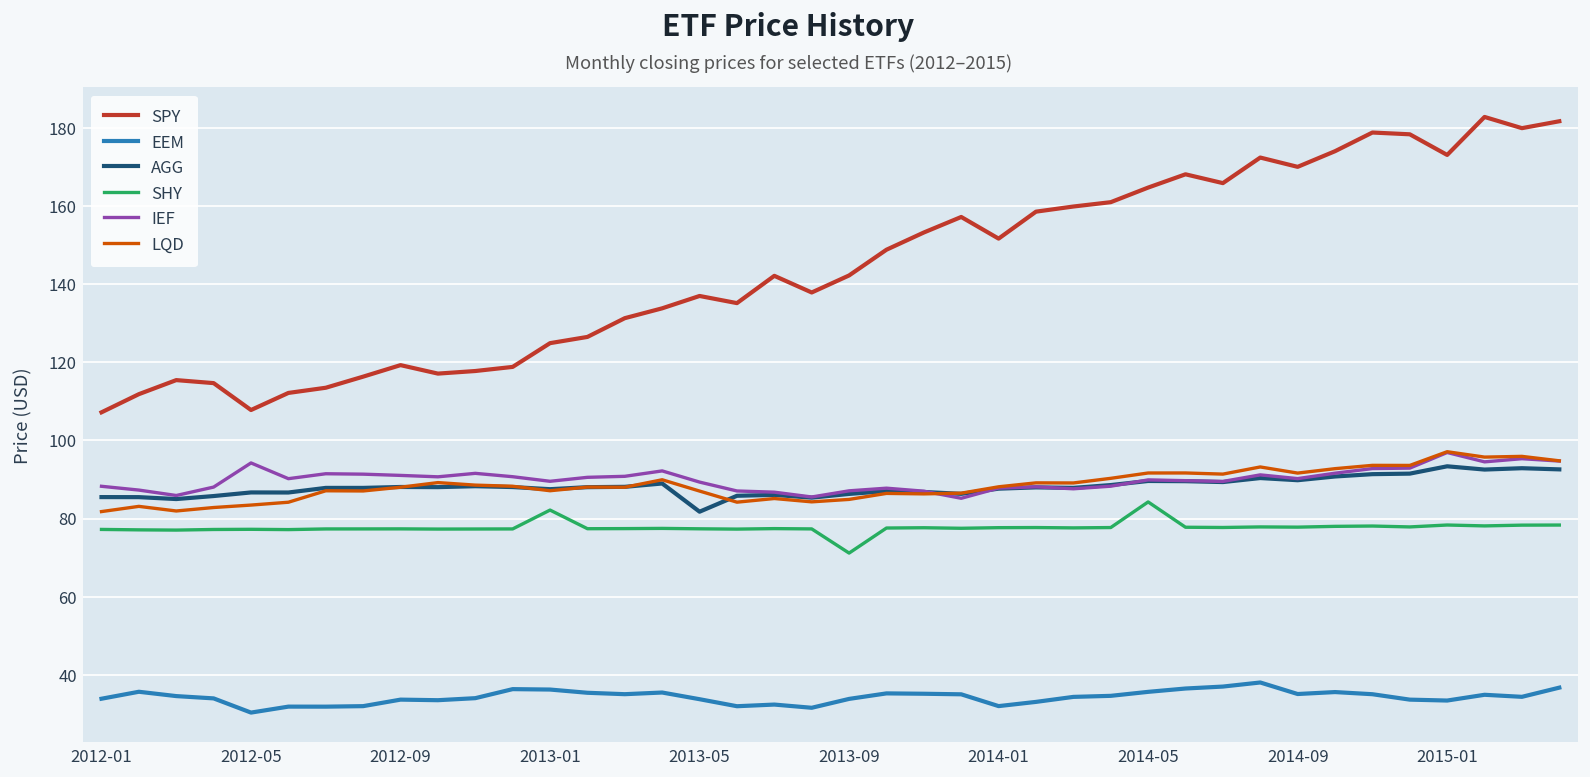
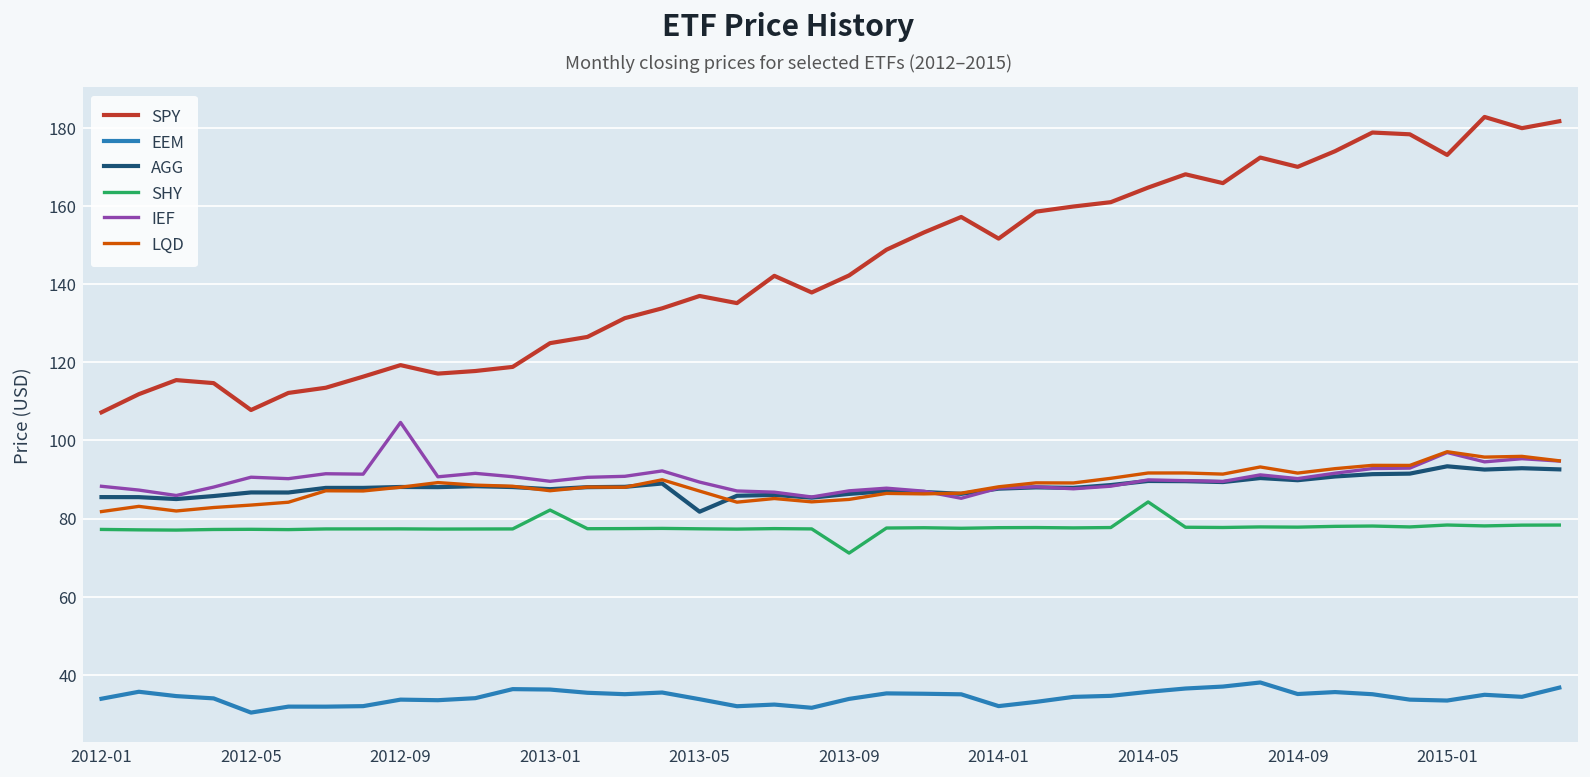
  {
    "EEM": {
      "2012-01": 34,
      "2012-05": 30,
      "2012-09": 34,
      "2013-01": 36,
      "2013-05": 34,
      "2013-09": 34,
      "2014-01": 32,
      "2014-05": 36,
      "2014-09": 35,
      "2015-01": 33
    },
    "AGG": {
      "2012-01": 85,
      "2012-05": 87,
      "2013-05": 82,
      "2013-09": 86,
      "2015-01": 93
    },
    "SHY": {
      "2012-01": 77,
      "2012-05": 77,
      "2012-09": 77,
      "2013-01": 82,
      "2013-05": 77,
      "2013-09": 71,
      "2014-01": 78,
      "2014-05": 84,
      "2014-09": 78,
      "2015-01": 78
    },
    "IEF": {
      "2012-01": 88,
-     "2012-05": 94,
-     "2012-09": 91,
+     "2012-05": 91,
+     "2012-09": 105,
      "2013-01": 90,
      "2013-05": 89,
      "2013-09": 87
    }
  }
